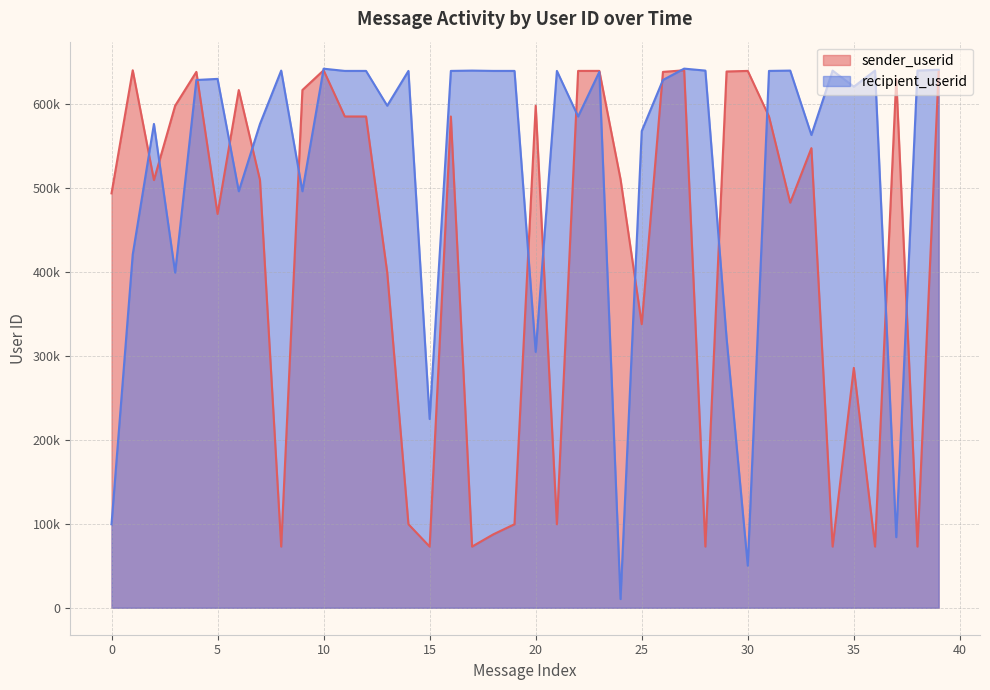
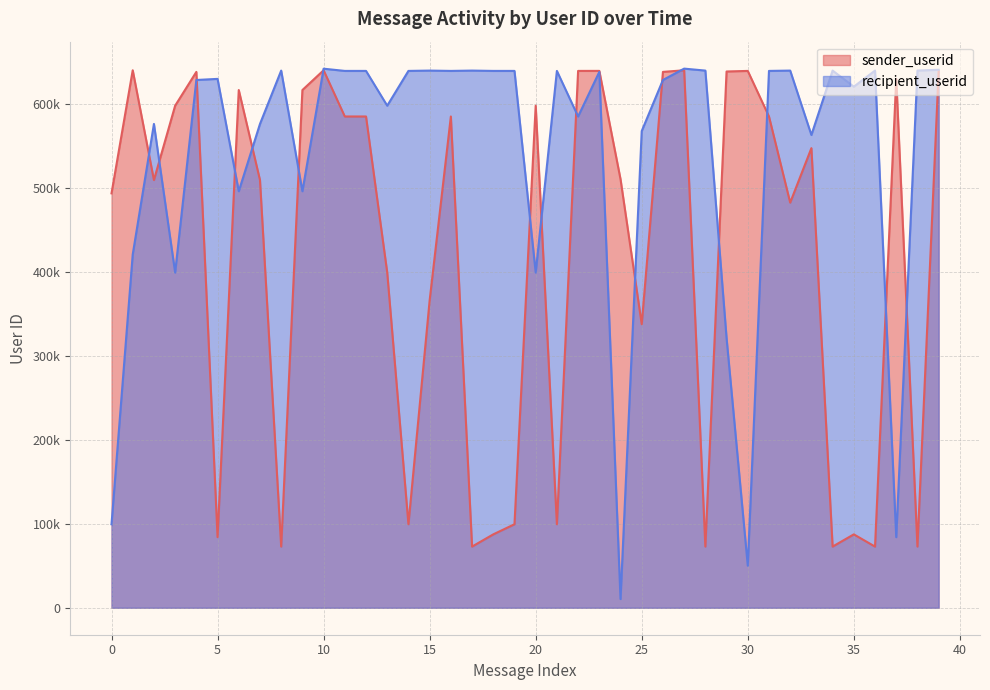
  {
    "sender_userid": {
      "0": 490000,
-     "5": 470000,
-     "15": 70000,
+     "5": 80000,
+     "15": 370000,
      "20": 600000,
      "25": 340000,
      "30": 640000,
-     "35": 290000
+     "35": 90000
    },
    "recipient_userid": {
      "0": 100000,
      "5": 630000,
-     "15": 220000,
-     "20": 300000,
+     "15": 640000,
+     "20": 400000,
      "25": 570000,
      "30": 50000
    }
  }
